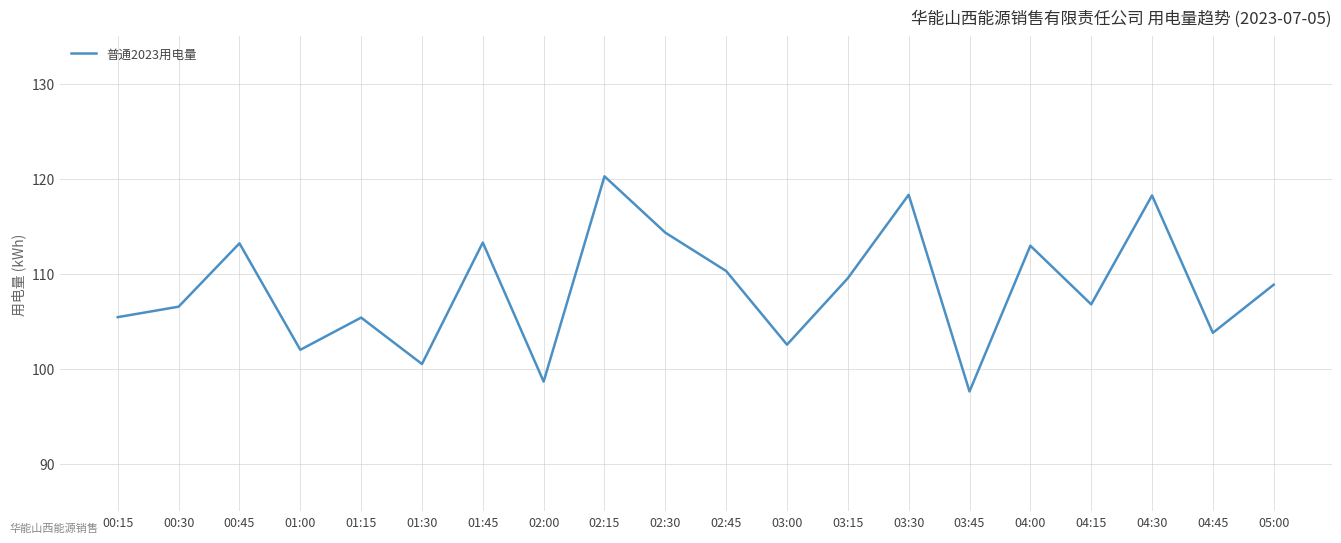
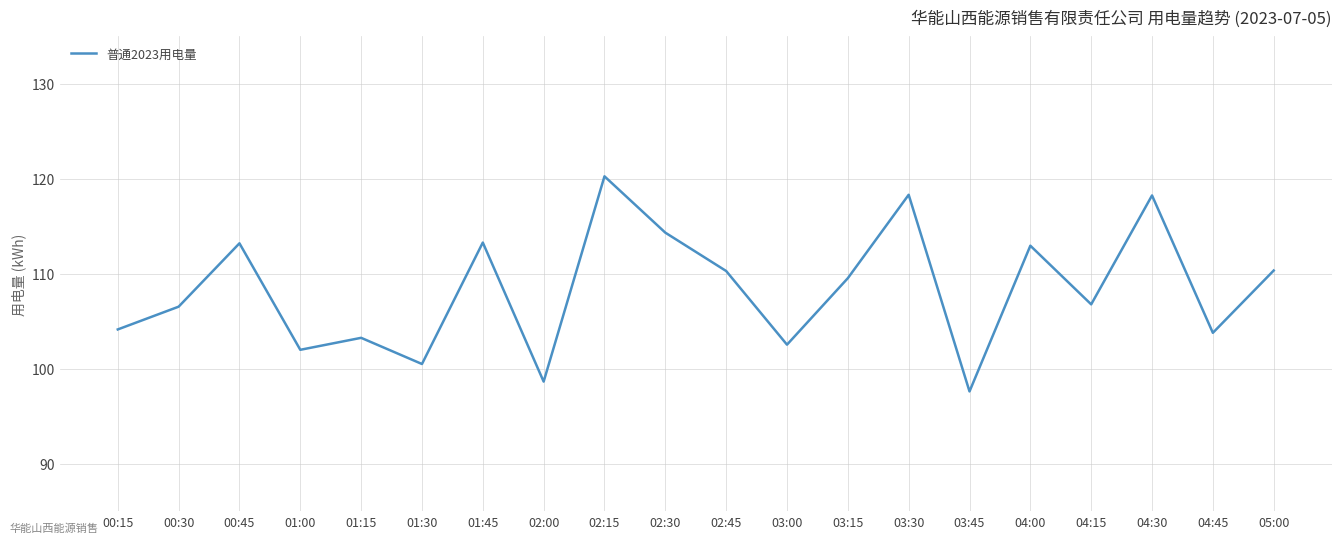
  {
-   "00:15": 105,
+   "00:15": 104,
    "00:30": 107,
    "00:45": 113,
    "01:00": 102,
-   "01:15": 105,
+   "01:15": 103,
    "01:30": 100,
    "01:45": 113,
    "02:00": 99,
    "02:15": 120,
    "02:30": 114,
    "02:45": 110,
    "03:00": 103,
    "03:15": 110,
    "03:30": 118,
    "03:45": 98,
    "04:00": 113,
    "04:15": 107,
    "04:30": 118,
    "04:45": 104,
-   "05:00": 109
+   "05:00": 110
  }
